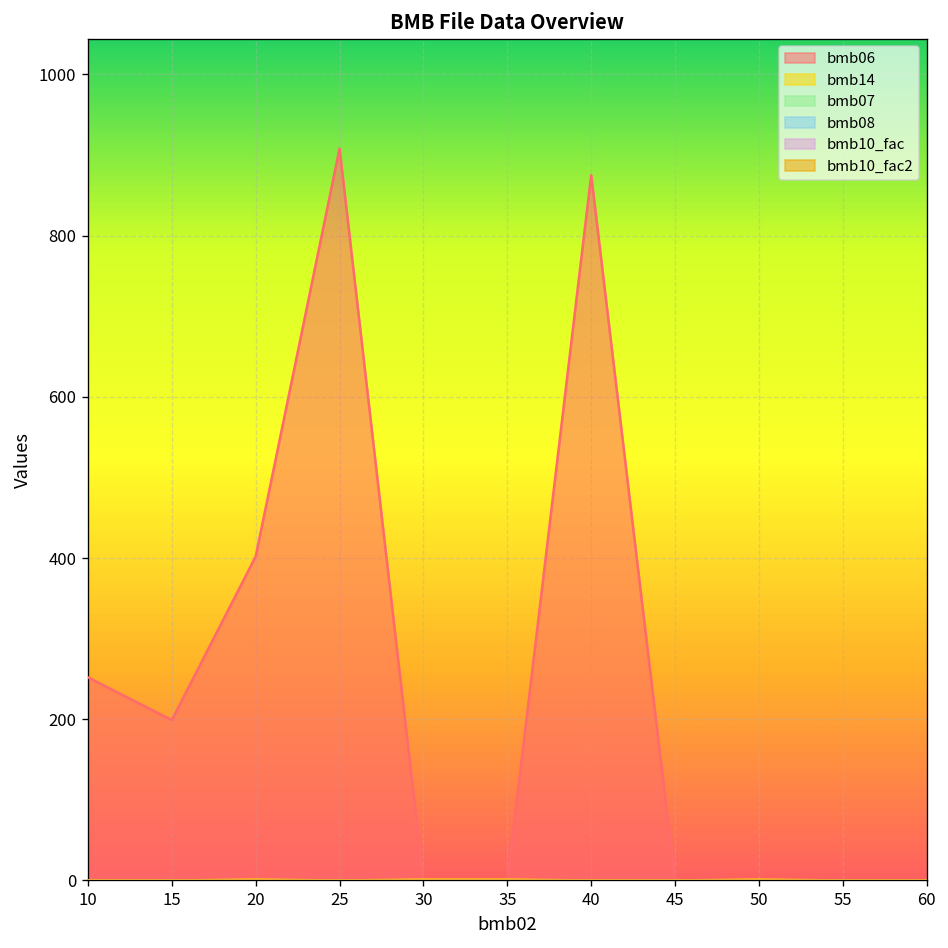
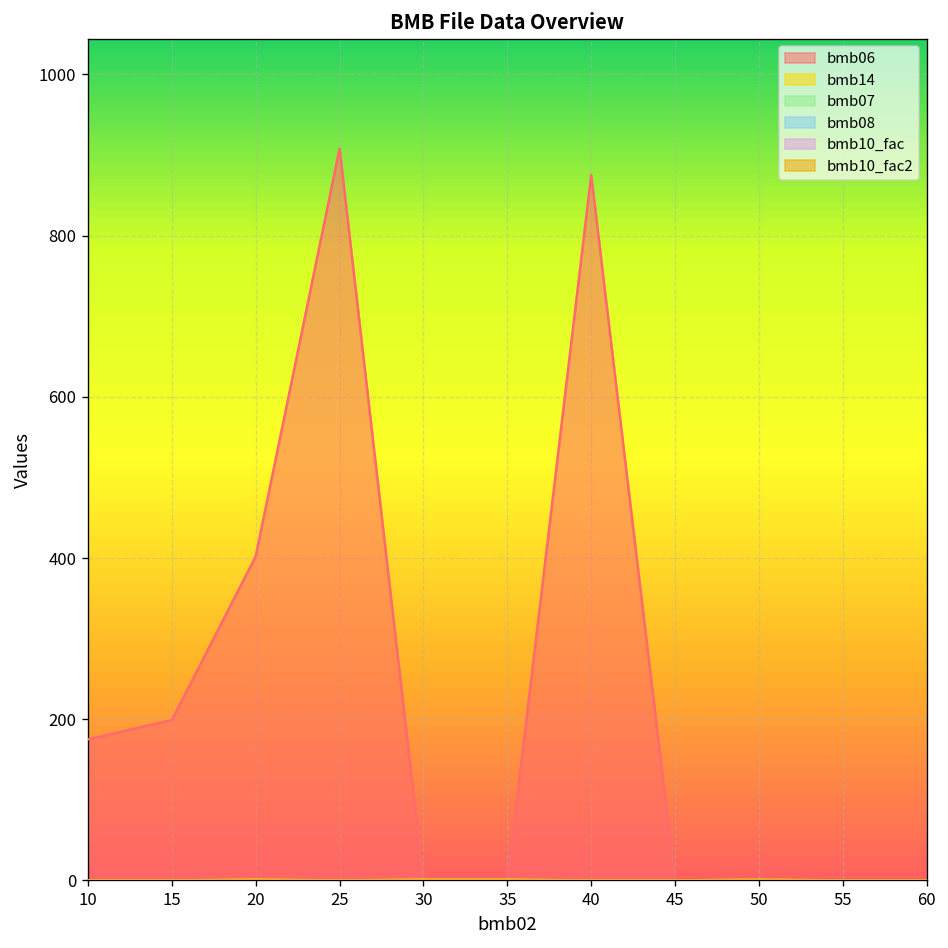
  {
    "bmb06": {
-     "10": 250,
+     "10": 180,
      "15": 200,
      "20": 400,
      "25": 910,
      "40": 880
    }
  }
